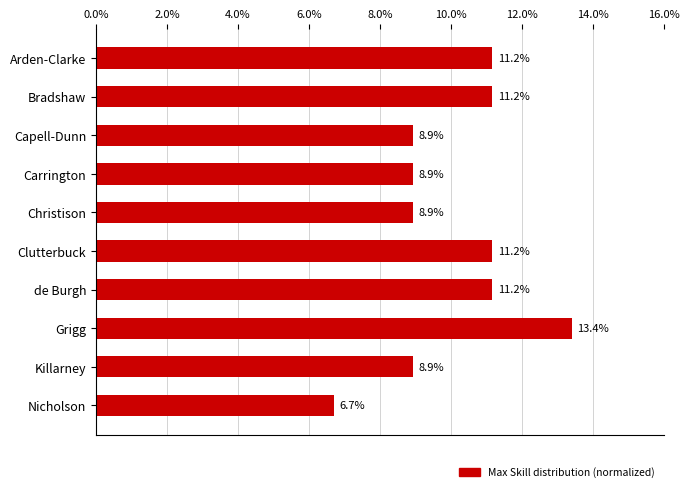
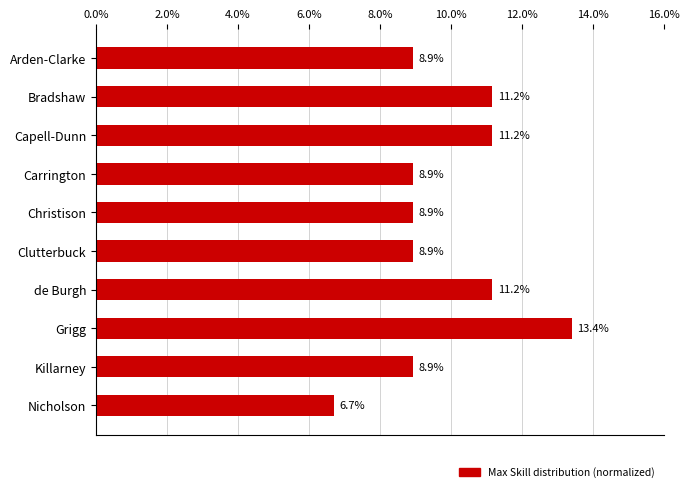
  {
-   "Arden-Clarke": "11.2%",
+   "Arden-Clarke": "8.9%",
    "Bradshaw": "11.2%",
-   "Capell-Dunn": "8.9%",
+   "Capell-Dunn": "11.2%",
    "Carrington": "8.9%",
    "Christison": "8.9%",
-   "Clutterbuck": "11.2%",
+   "Clutterbuck": "8.9%",
    "de Burgh": "11.2%",
    "Grigg": "13.4%",
    "Killarney": "8.9%",
    "Nicholson": "6.7%"
  }
